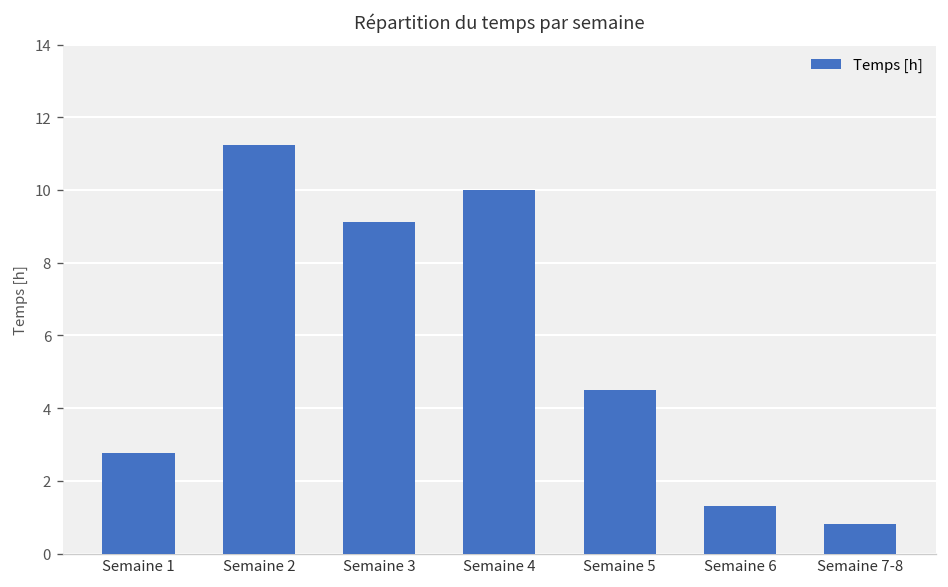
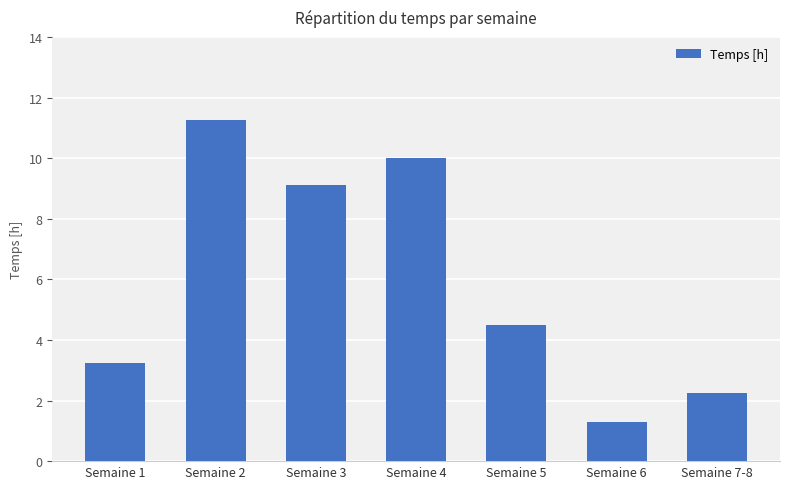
  {
-   "Semaine 1": 2.8,
+   "Semaine 1": 3.3,
    "Semaine 2": 11.3,
    "Semaine 3": 9.1,
    "Semaine 4": 10.0,
    "Semaine 5": 4.5,
    "Semaine 6": 1.3,
-   "Semaine 7-8": 0.8
+   "Semaine 7-8": 2.3
  }
